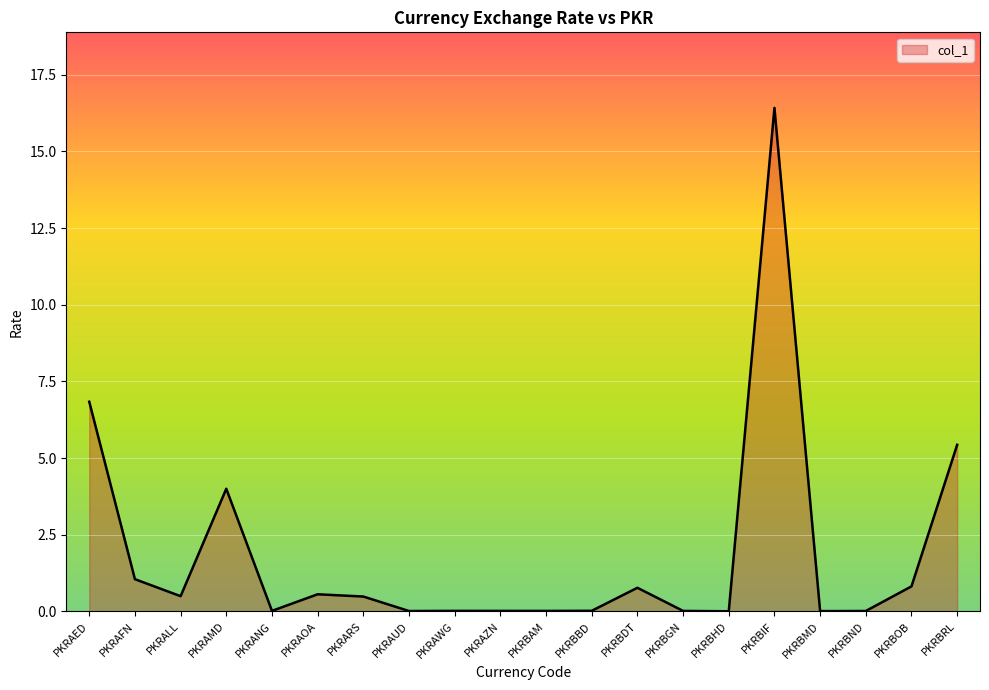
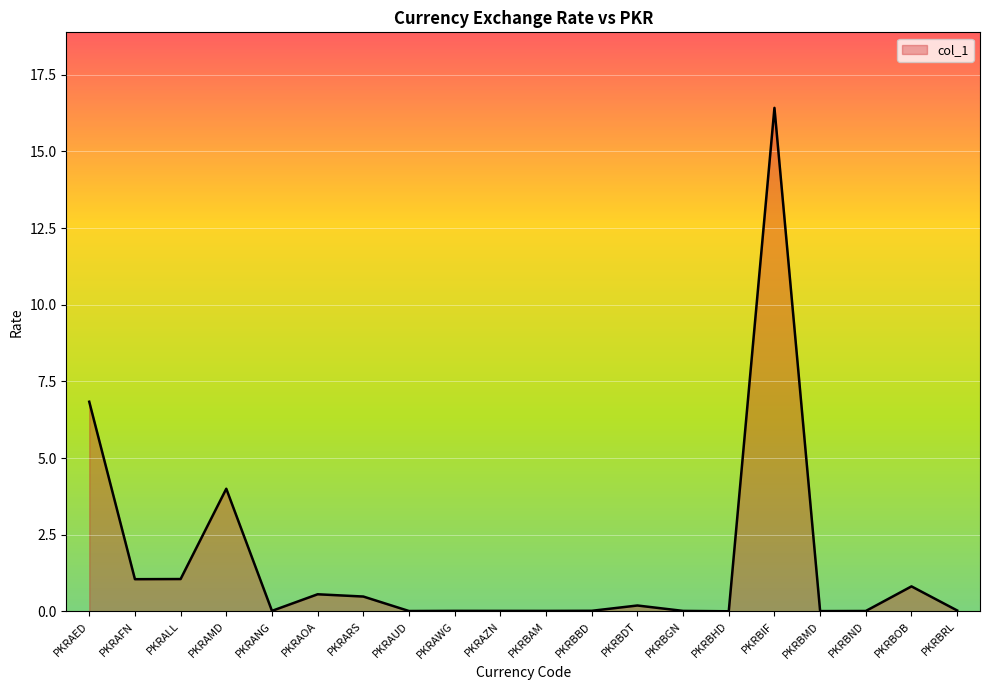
  {
    "PKRAED": 6.8,
    "PKRAFN": 1.1,
-   "PKRALL": 0.5,
+   "PKRALL": 1.1,
    "PKRAMD": 4.0,
    "PKRANG": 0.0,
    "PKRAOA": 0.6,
    "PKRARS": 0.5,
    "PKRAUD": 0.0,
    "PKRAWG": 0.0,
    "PKRAZN": 0.0,
    "PKRBAM": 0.0,
    "PKRBBD": 0.0,
-   "PKRBDT": 0.8,
+   "PKRBDT": 0.2,
    "PKRBGN": 0.0,
    "PKRBHD": 0.0,
    "PKRBIF": 16.4,
    "PKRBMD": 0.0,
    "PKRBND": 0.0,
    "PKRBOB": 0.8,
-   "PKRBRL": 5.4
+   "PKRBRL": 0.0
  }
